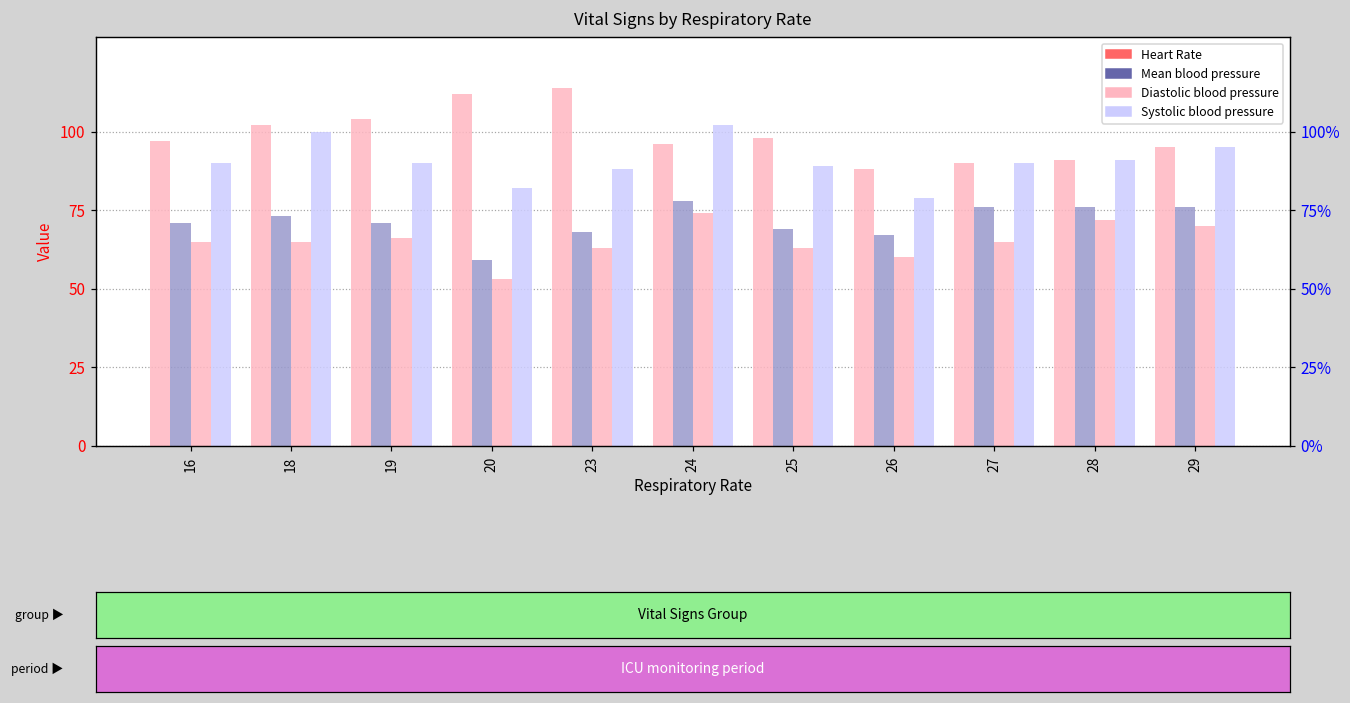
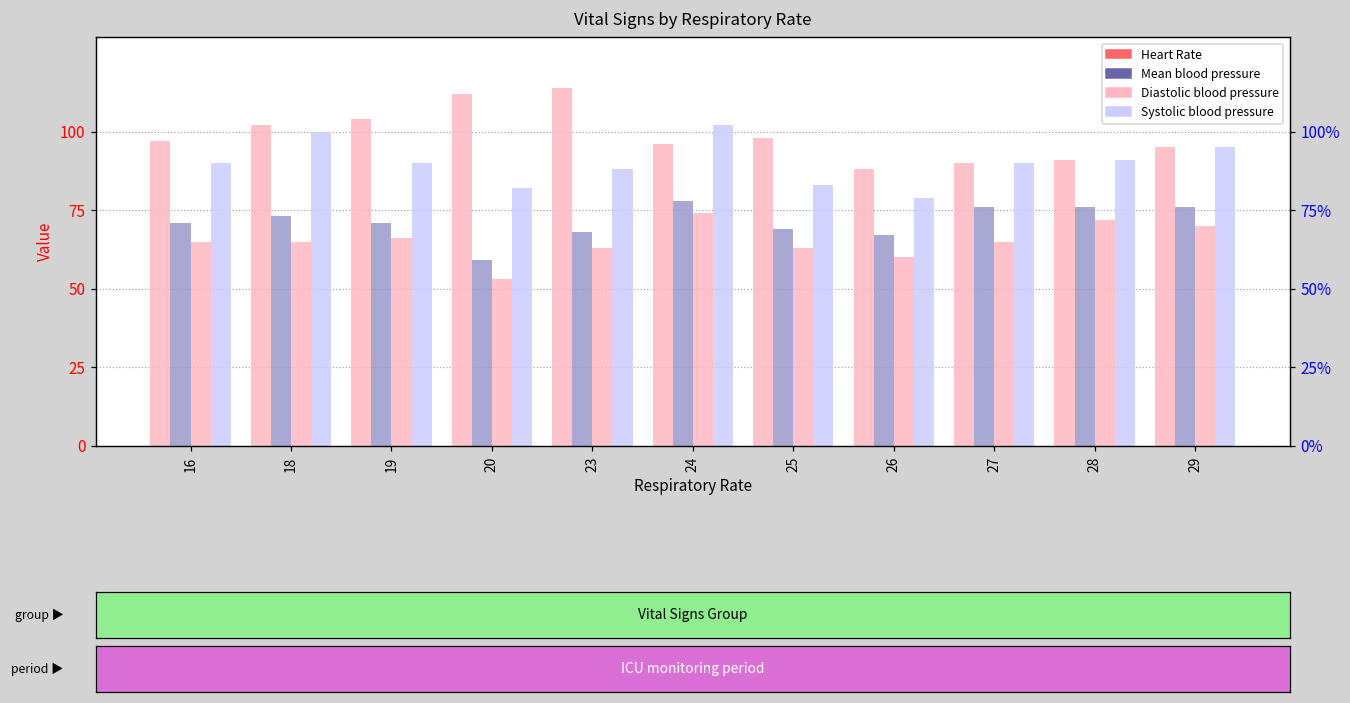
  {
    "Systolic blood pressure": {
      "16": 90,
      "18": 100,
      "19": 90,
      "20": 82,
      "23": 88,
      "24": 102,
-     "25": 89,
+     "25": 83,
      "26": 79,
      "27": 90,
      "28": 91,
      "29": 95
    }
  }
